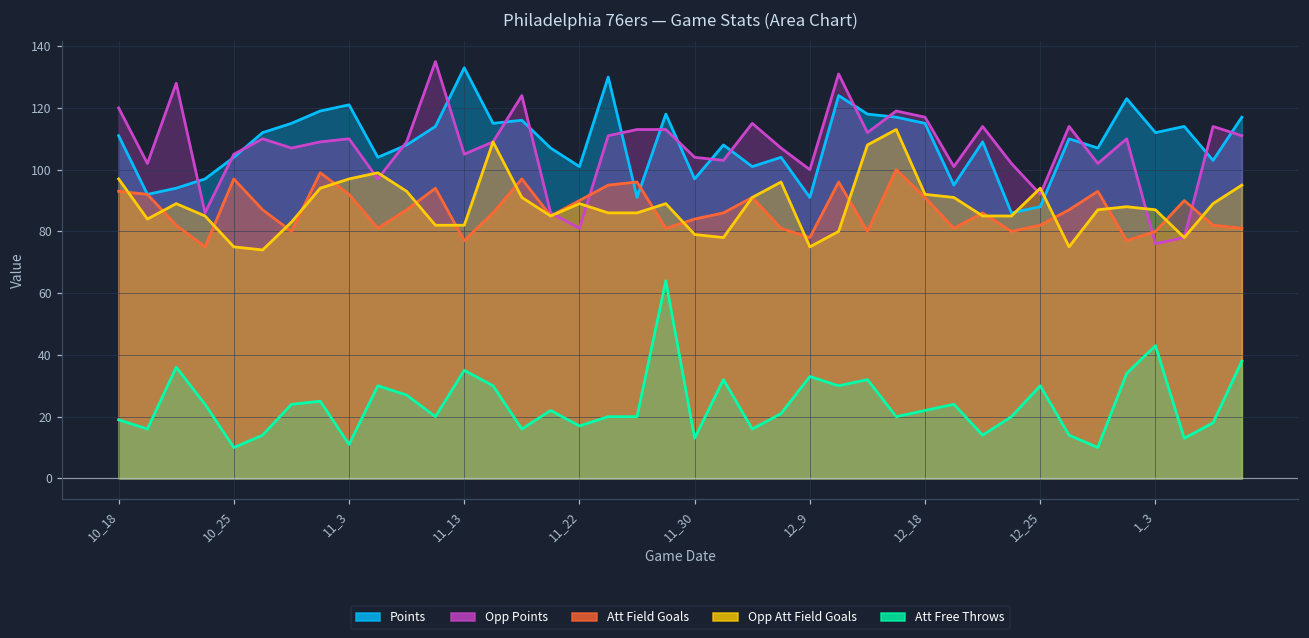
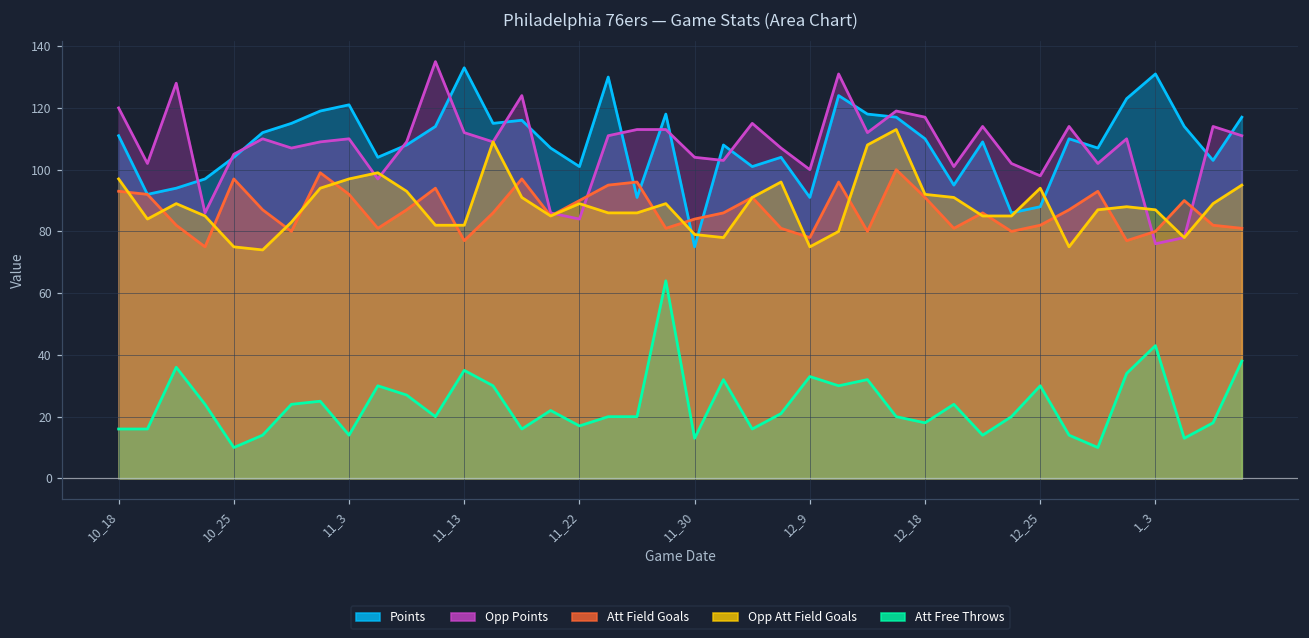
  {
    "Points": {
      "10_18": 111,
      "10_25": 104,
      "11_3": 121,
      "11_13": 133,
      "11_22": 101,
-     "11_30": 97,
+     "11_30": 75,
      "12_9": 91,
-     "12_18": 115,
+     "12_18": 110,
      "12_25": 88,
-     "1_3": 112
+     "1_3": 131
    },
    "Opp Points": {
      "10_18": 120,
      "10_25": 105,
      "11_3": 110,
-     "11_13": 105,
-     "11_22": 81,
+     "11_13": 112,
+     "11_22": 84,
      "11_30": 104,
      "12_9": 100,
      "12_18": 117,
-     "12_25": 92,
+     "12_25": 98,
      "1_3": 76
    },
    "Att Free Throws": {
-     "10_18": 19,
+     "10_18": 16,
      "10_25": 10,
-     "11_3": 11,
+     "11_3": 14,
      "11_13": 35,
      "11_22": 17,
      "11_30": 13,
      "12_9": 33,
-     "12_18": 22,
+     "12_18": 18,
      "12_25": 30,
      "1_3": 43
    }
  }
